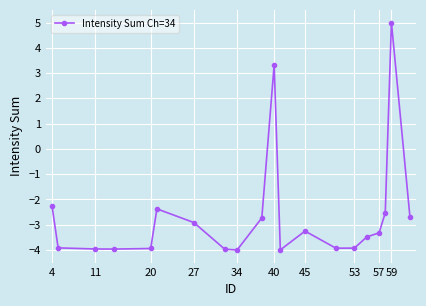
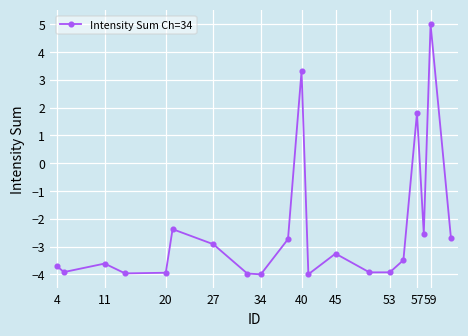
  {
-   "4": -2.2,
-   "11": -4.0,
+   "4": -3.7,
+   "11": -3.6,
    "20": -3.9,
    "27": -2.9,
    "34": -4.0,
    "40": 3.3,
    "45": -3.3,
    "53": -3.9,
-   "57": -3.3,
+   "57": 1.8,
    "59": 5.0
  }
